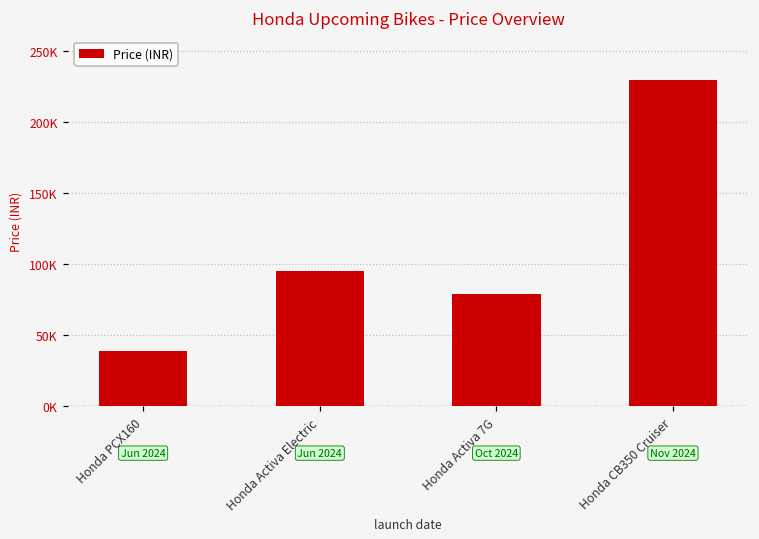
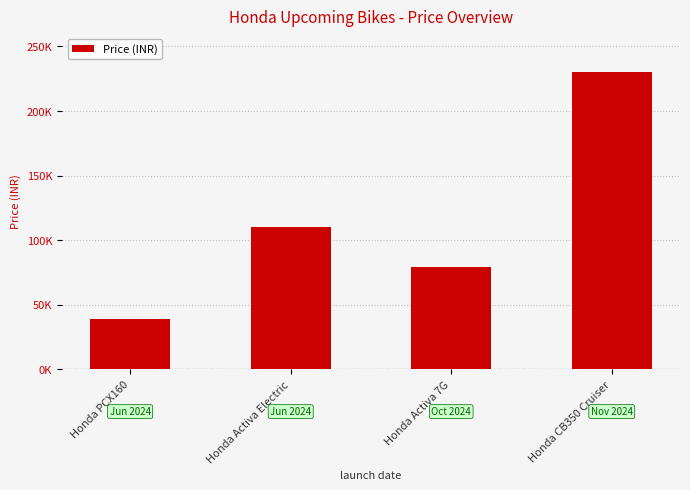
  {
    "Honda PCX160": 39000,
-   "Honda Activa Electric": 95000,
+   "Honda Activa Electric": 110000,
    "Honda Activa 7G": 79000,
    "Honda CB350 Cruiser": 230000
  }
